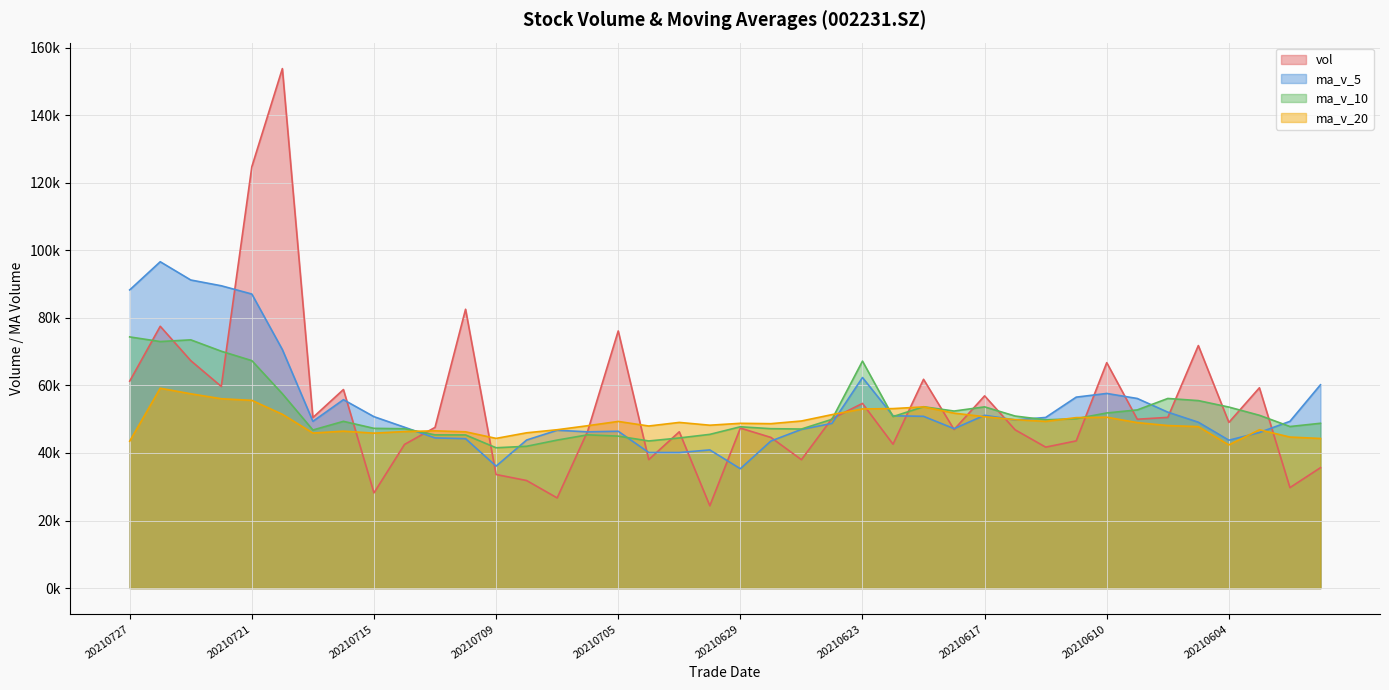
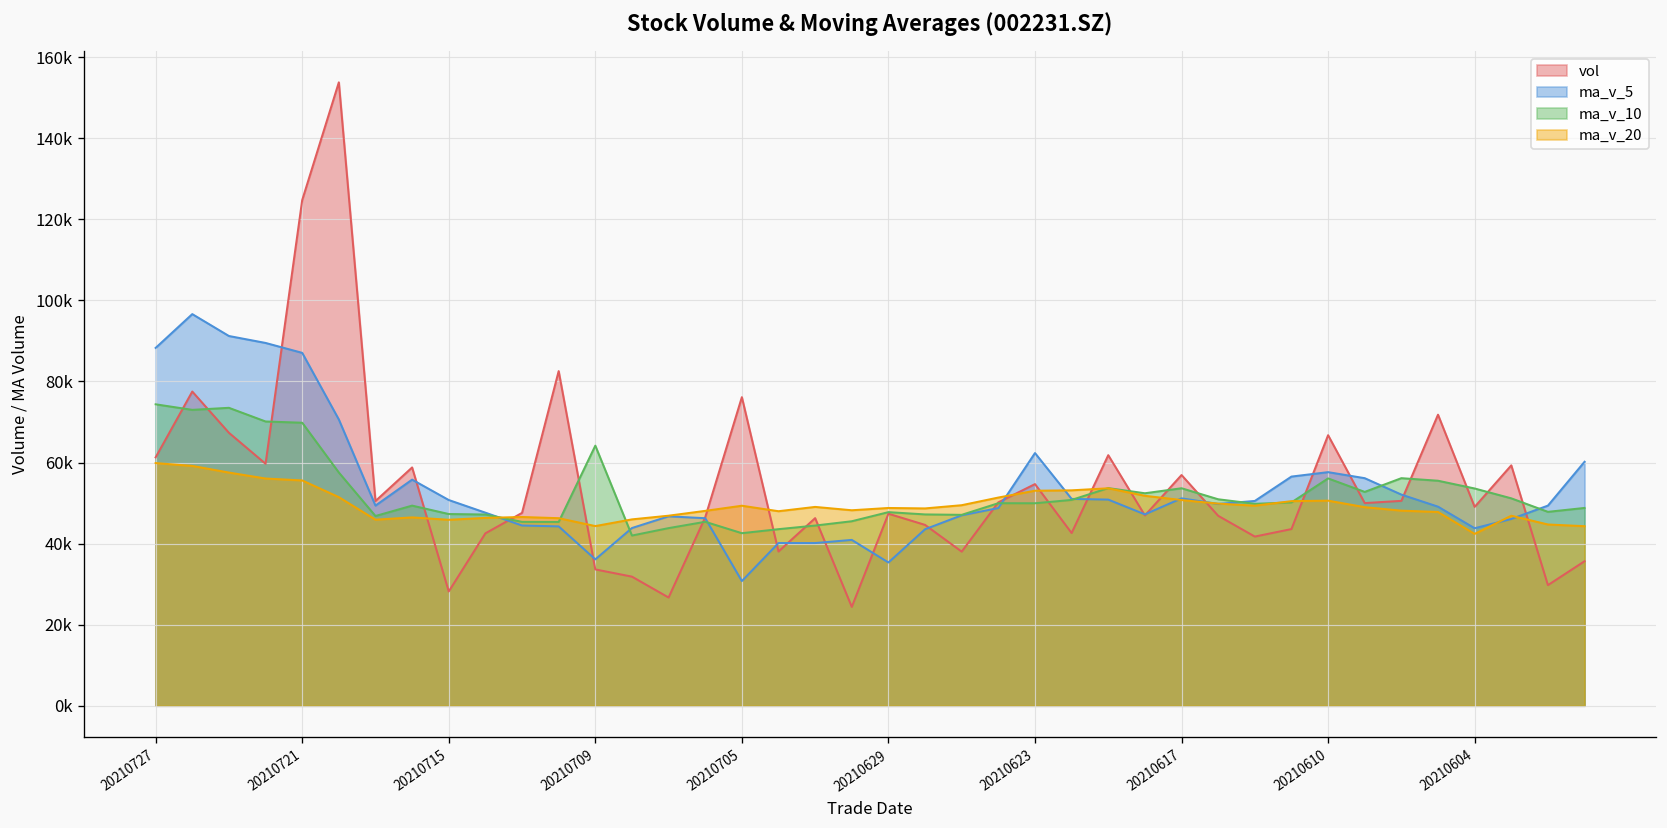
  {
    "vol": {
      "20210727": 61000,
      "20210721": 125000,
      "20210715": 28000,
      "20210709": 34000,
      "20210705": 76000,
      "20210623": 55000,
      "20210617": 57000,
      "20210610": 67000,
      "20210604": 49000
    },
    "ma_v_5": {
      "20210727": 88000,
      "20210721": 87000,
      "20210715": 51000,
      "20210709": 36000,
-     "20210705": 46000,
+     "20210705": 31000,
      "20210629": 35000,
      "20210623": 62000,
      "20210610": 58000,
      "20210604": 44000
    },
    "ma_v_10": {
      "20210727": 74000,
-     "20210721": 67000,
+     "20210721": 70000,
      "20210715": 47000,
-     "20210709": 42000,
-     "20210705": 45000,
-     "20210623": 67000,
+     "20210709": 64000,
+     "20210705": 43000,
+     "20210623": 50000,
      "20210617": 54000,
-     "20210610": 52000,
+     "20210610": 56000,
      "20210604": 54000
    },
    "ma_v_20": {
-     "20210727": 43000,
+     "20210727": 60000,
      "20210721": 56000,
      "20210715": 46000,
      "20210709": 44000,
      "20210705": 49000,
      "20210629": 49000,
      "20210623": 53000,
      "20210610": 51000,
      "20210604": 42000
    }
  }
